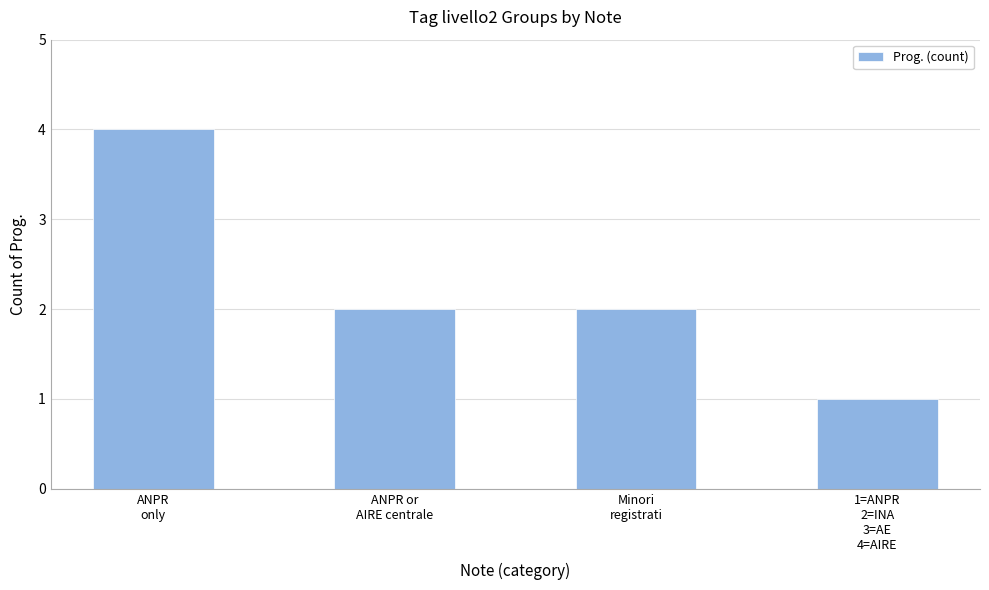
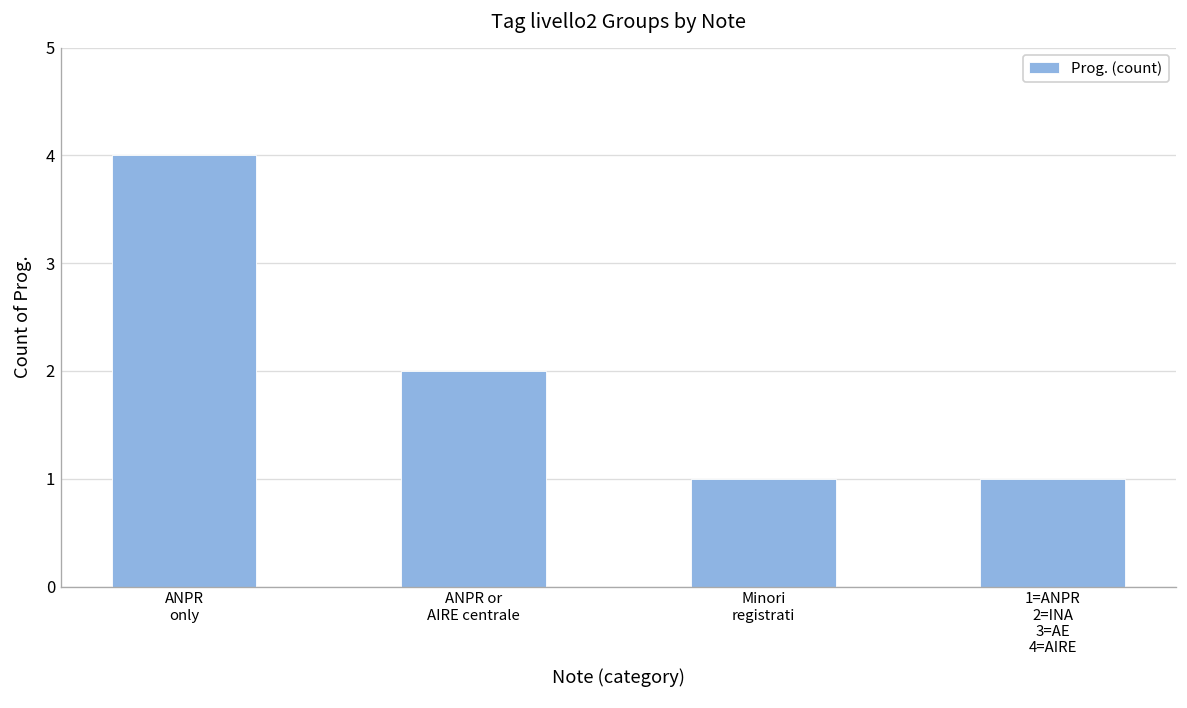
  {
    "ANPR only": 4,
    "ANPR or AIRE centrale": 2,
-   "Minori registrati": 2,
+   "Minori registrati": 1,
    "1=ANPR 2=INA 3=AE 4=AIRE": 1
  }
